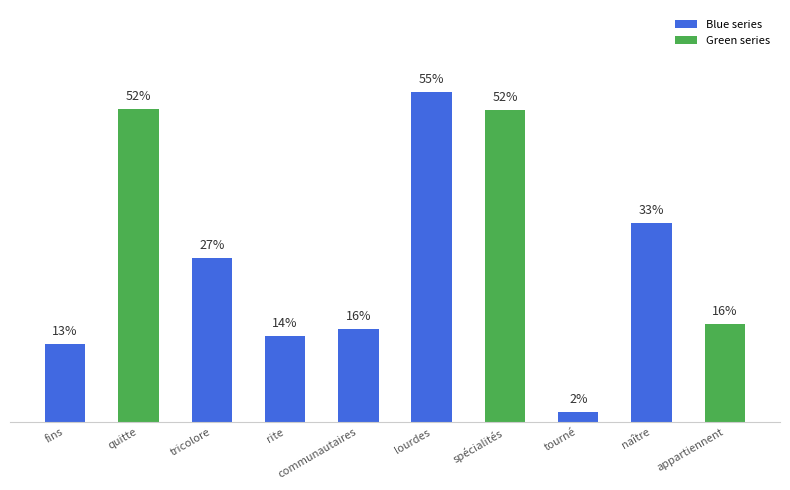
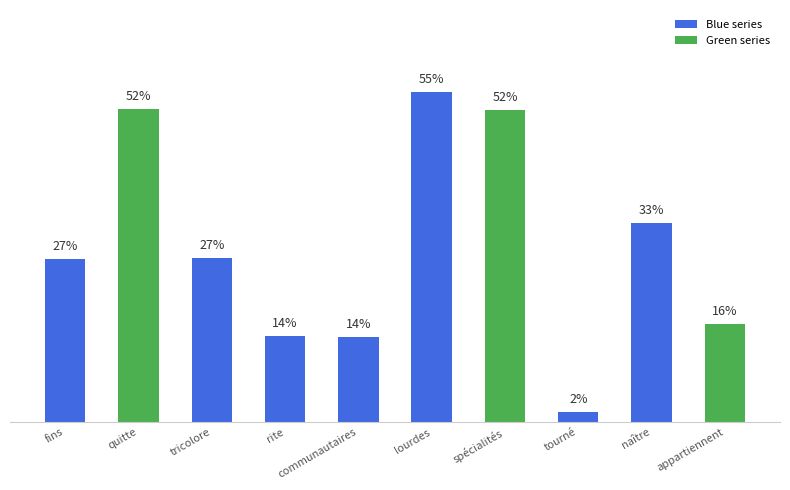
  {
-   "fins": "13%",
+   "fins": "27%",
    "quitte": "52%",
    "tricolore": "27%",
    "rite": "14%",
-   "communautaires": "16%",
+   "communautaires": "14%",
    "lourdes": "55%",
    "spécialités": "52%",
    "tourné": "2%",
    "naître": "33%",
    "appartiennent": "16%"
  }
